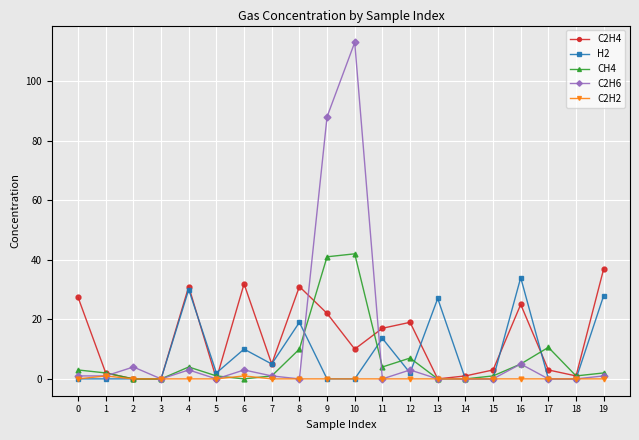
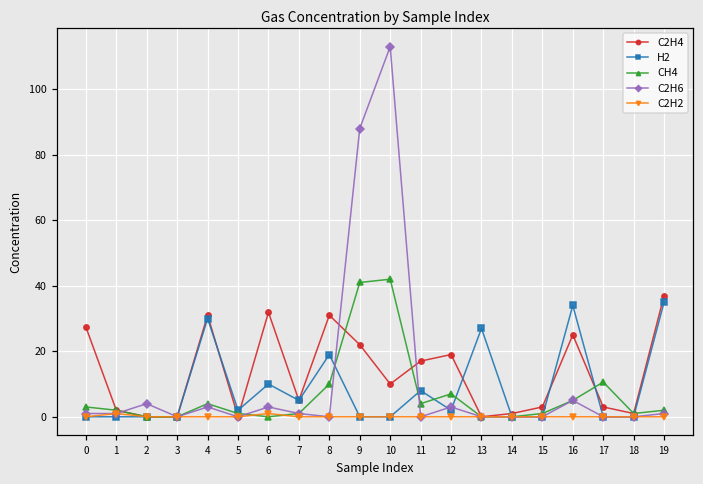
  {
    "C2H4": {
      "0": 27,
      "4": 31,
      "6": 32,
      "8": 31,
      "9": 22,
      "10": 10,
      "11": 17,
      "12": 19,
      "14": 1,
      "15": 3,
      "16": 25,
      "17": 3,
      "19": 37
    },
    "H2": {
      "1": 0,
      "4": 30,
      "5": 2,
      "6": 10,
      "8": 19,
-     "11": 14,
+     "11": 8,
      "12": 2,
      "13": 27,
      "16": 34,
-     "19": 28
+     "19": 35
    },
    "CH4": {
      "0": 3,
      "4": 4,
      "5": 1,
      "6": 0,
      "8": 10,
      "9": 41,
      "10": 42,
      "11": 4,
      "12": 7,
      "15": 1,
      "17": 11,
      "19": 2
    },
    "C2H6": {
      "0": 1,
      "2": 4,
      "4": 3,
      "6": 3,
      "9": 88,
      "10": 113,
      "12": 3,
      "19": 1
    },
    "C2H2": {
      "4": 0,
      "6": 1,
      "7": 0,
      "12": 0,
      "16": 0,
      "19": 0
    }
  }
